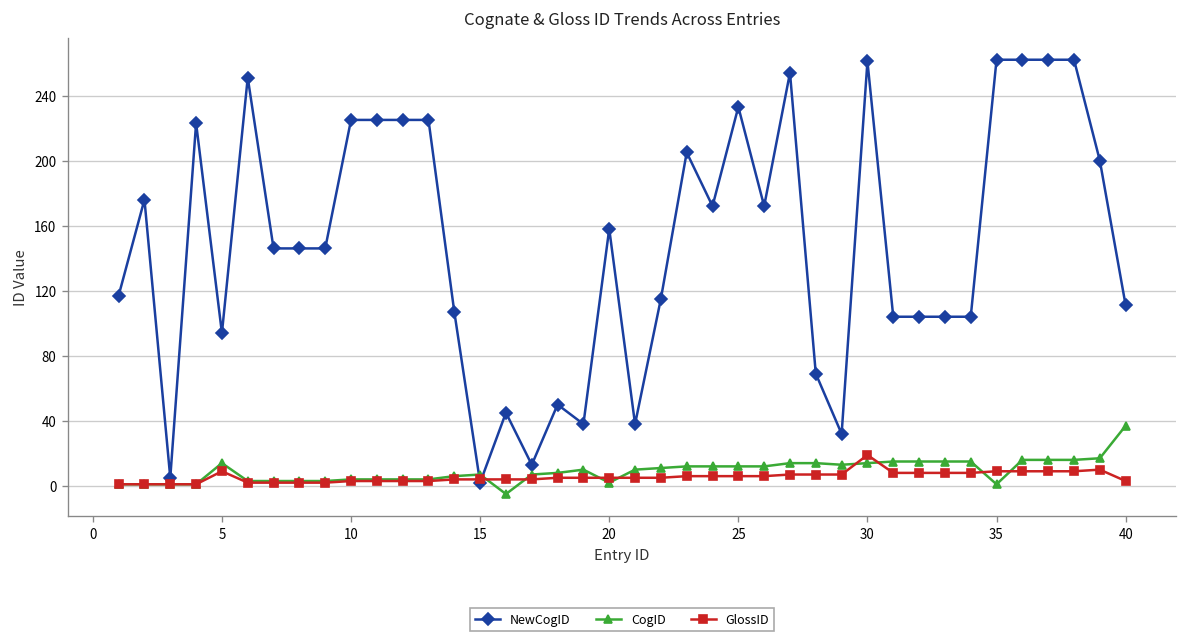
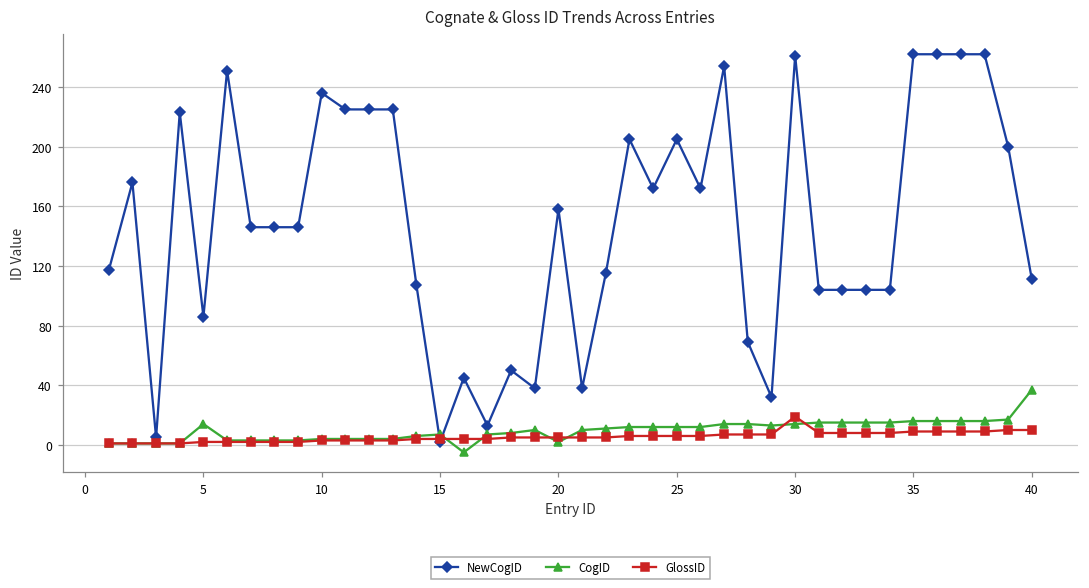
  {
    "NewCogID": {
-     "5": 94,
-     "10": 225,
+     "5": 86,
+     "10": 236,
      "15": 2,
      "20": 158,
-     "25": 233,
+     "25": 205,
      "30": 261,
      "35": 262,
      "40": 111
    },
    "CogID": {
      "5": 14,
      "15": 7,
      "20": 2,
      "25": 12,
      "30": 14,
-     "35": 1,
+     "35": 16,
      "40": 37
    },
    "GlossID": {
-     "5": 9,
+     "5": 2,
      "15": 4,
      "20": 5,
      "25": 6,
      "30": 19,
      "35": 9,
-     "40": 3
+     "40": 10
    }
  }
